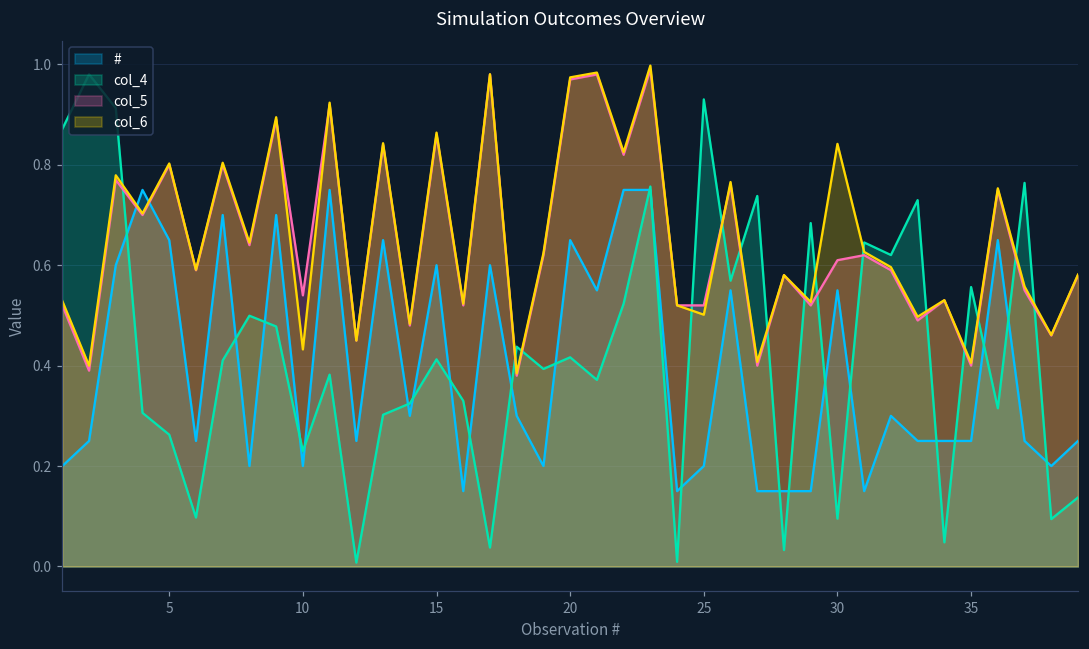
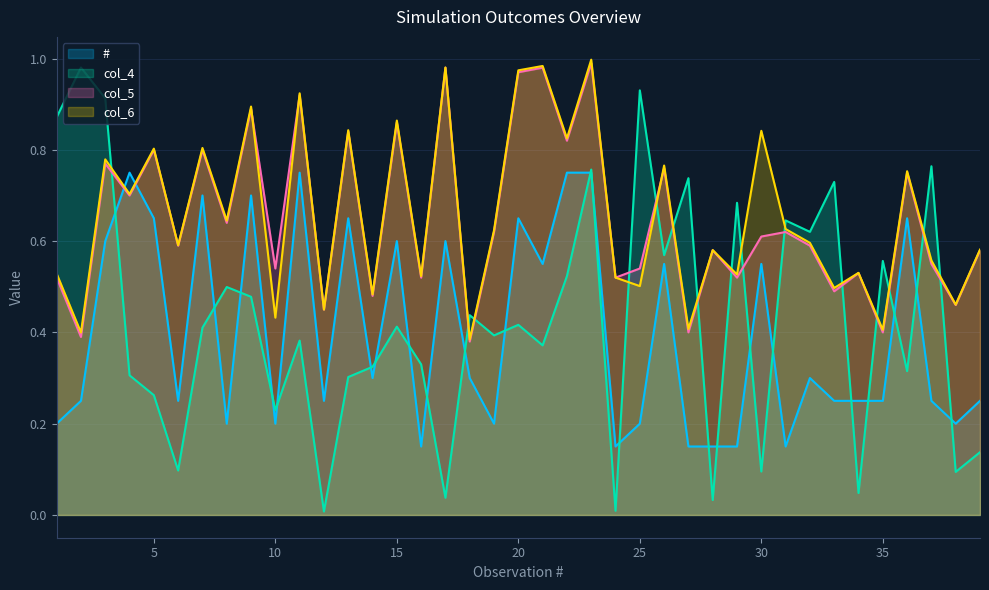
  {
    "col_5": {
      "10": 0.54,
-     "25": 0.52,
+     "25": 0.54,
      "30": 0.61
    },
    "col_6": {
      "10": 0.43,
      "25": 0.50,
      "30": 0.84
    }
  }
